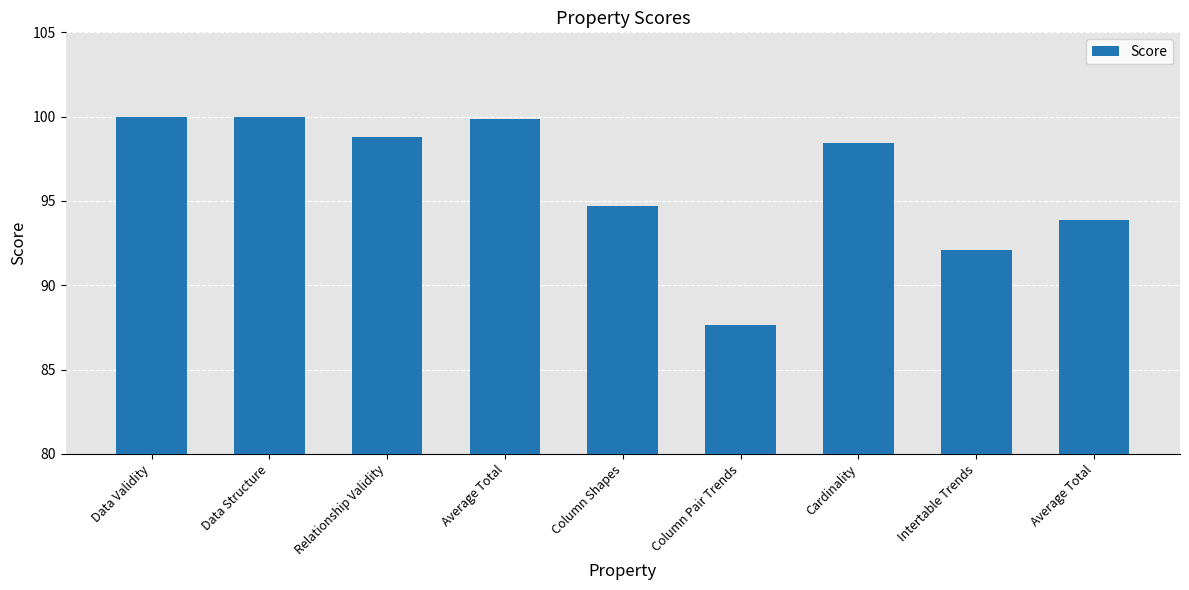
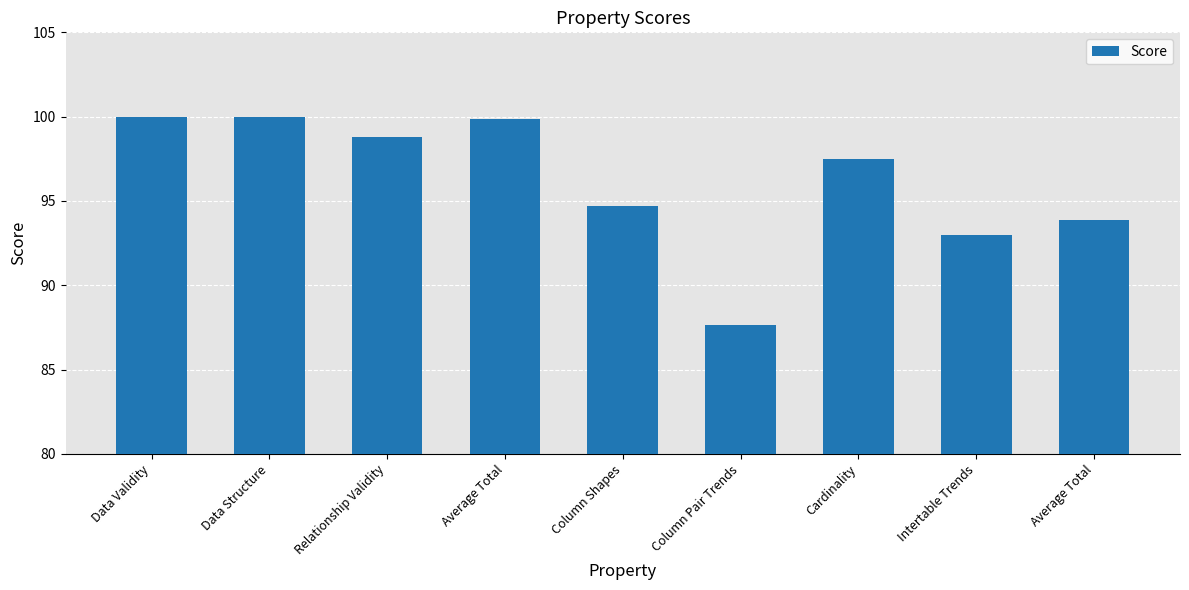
  {
    "Data Validity": 100.0,
    "Data Structure": 100.0,
    "Relationship Validity": 98.8,
    "Column Shapes": 94.7,
    "Column Pair Trends": 87.6,
-   "Cardinality": 98.4,
-   "Intertable Trends": 92.1
+   "Cardinality": 97.5,
+   "Intertable Trends": 93.0
  }
